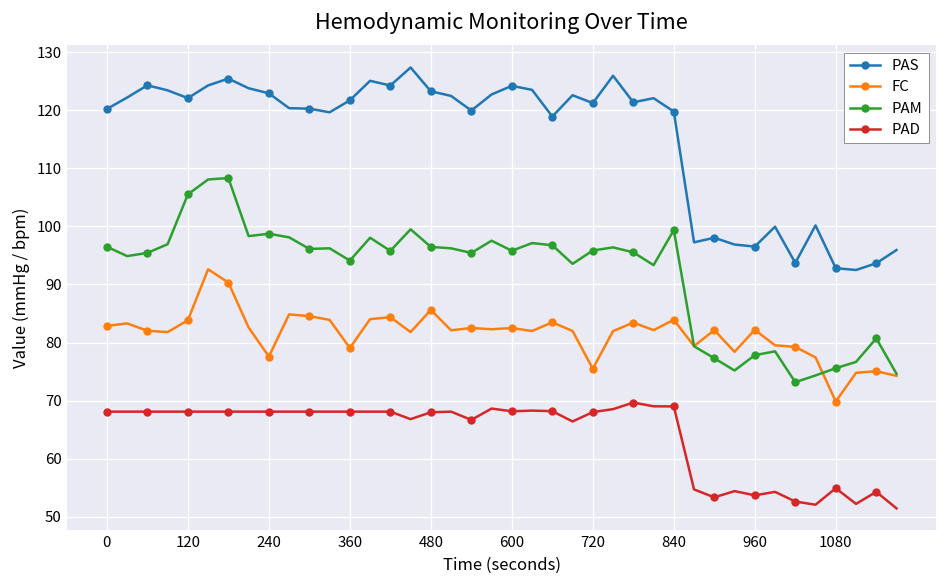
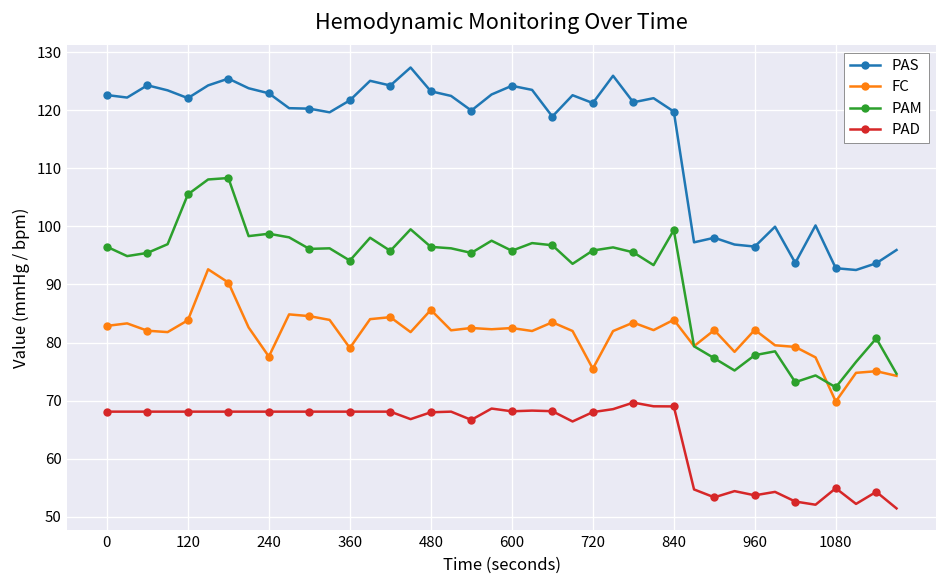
  {
    "PAS": {
-     "0": 120,
+     "0": 123,
      "120": 122,
      "240": 123,
      "360": 122,
      "480": 123,
      "600": 124,
      "720": 121,
      "840": 120,
      "960": 97,
      "1080": 93
    },
    "FC": {
      "0": 83,
      "120": 84,
      "240": 78,
      "360": 79,
      "480": 86,
      "600": 83,
      "720": 76,
      "840": 84,
      "960": 82,
      "1080": 70
    },
    "PAM": {
      "0": 96,
      "120": 106,
      "240": 99,
      "360": 94,
      "480": 96,
      "600": 96,
      "720": 96,
      "840": 99,
      "960": 78,
-     "1080": 76
+     "1080": 72
    },
    "PAD": {
      "0": 68,
      "120": 68,
      "240": 68,
      "360": 68,
      "480": 68,
      "600": 68,
      "720": 68,
      "840": 69,
      "960": 54,
      "1080": 55
    }
  }
